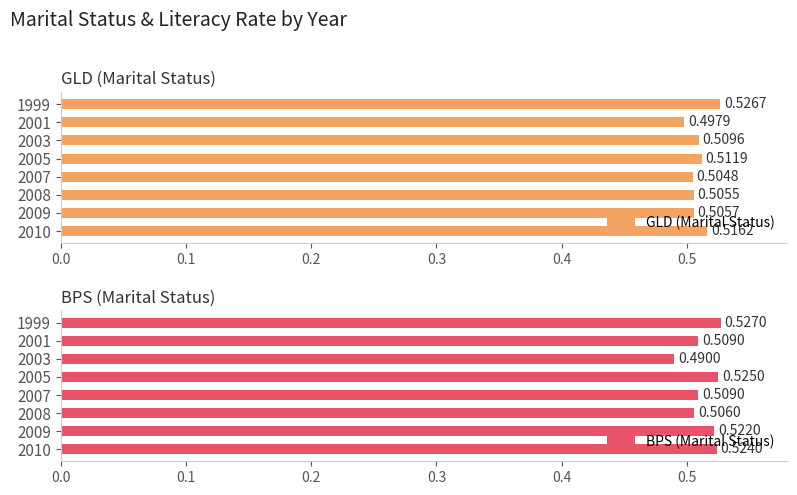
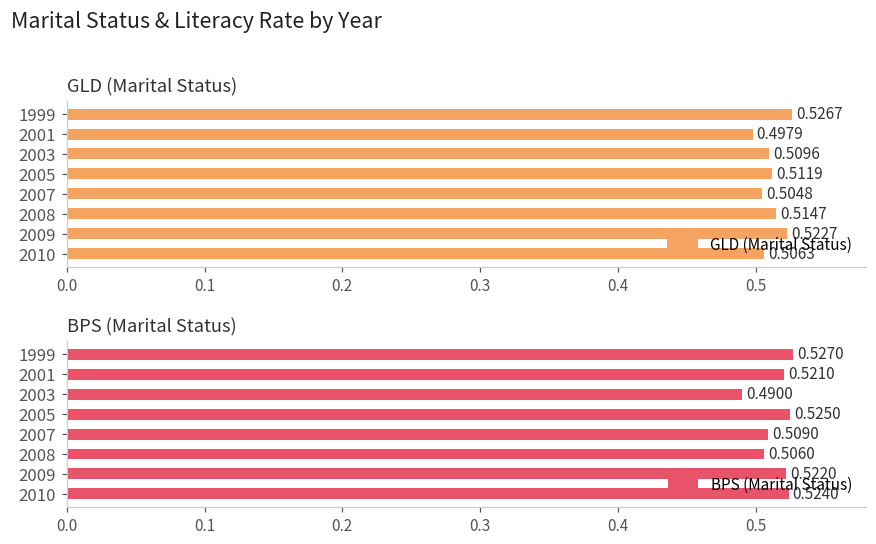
  {
    "GLD (Marital Status)": {
      "1999": 0.5267,
      "2001": 0.4979,
      "2003": 0.5096,
      "2005": 0.5119,
      "2007": 0.5048,
-     "2008": 0.5055,
-     "2009": 0.5057,
-     "2010": 0.5162
+     "2008": 0.5147,
+     "2009": 0.5227,
+     "2010": 0.5063
    },
    "BPS (Marital Status)": {
      "1999": 0.5270,
-     "2001": 0.5090,
+     "2001": 0.5210,
      "2003": 0.4900,
      "2005": 0.5250,
      "2007": 0.5090,
      "2008": 0.5060,
      "2009": 0.5220,
      "2010": 0.5240
    }
  }
